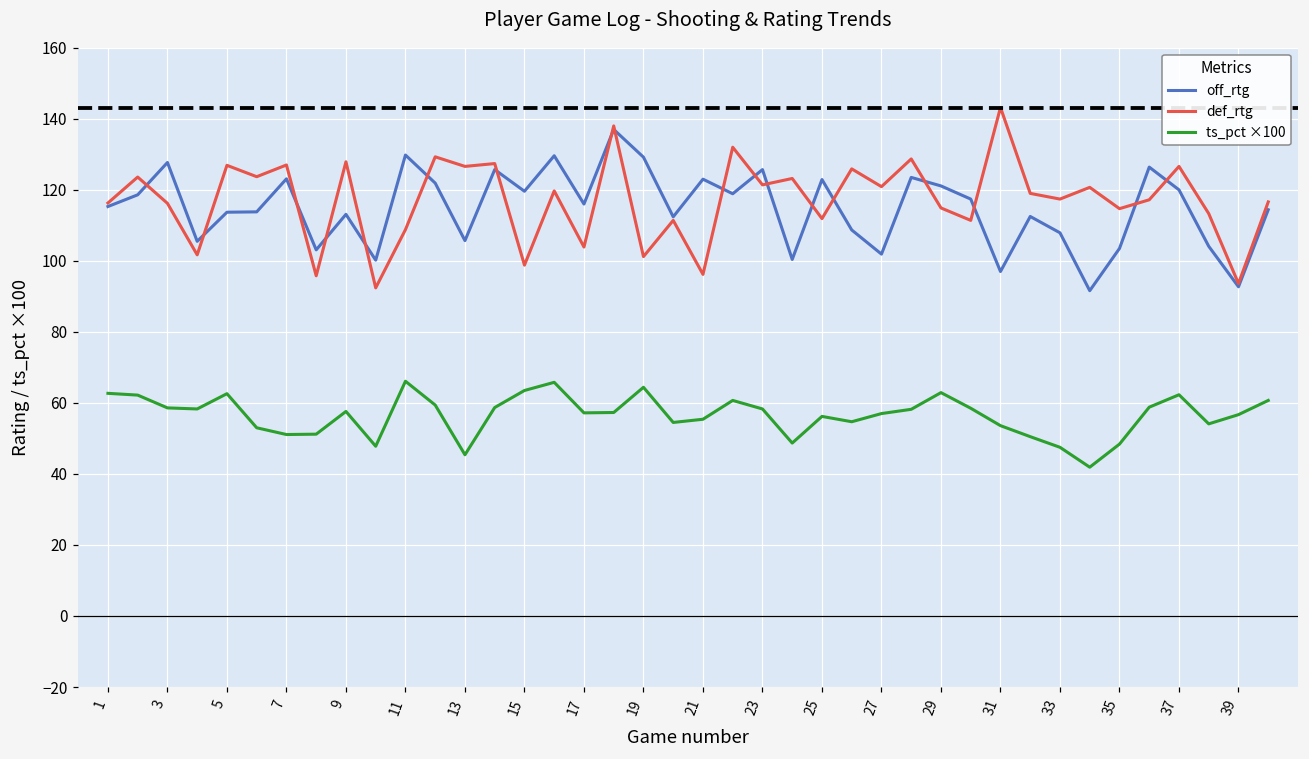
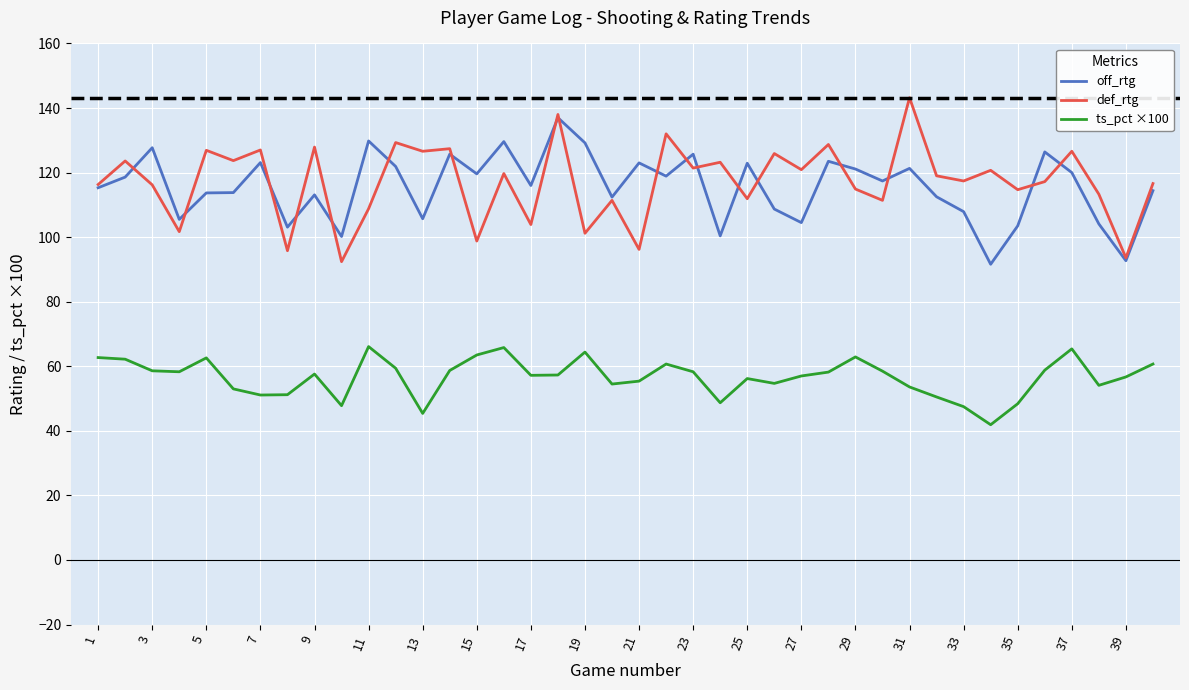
  {
    "off_rtg": {
      "1": 115,
      "3": 128,
      "5": 114,
      "7": 123,
      "9": 113,
      "11": 130,
      "13": 106,
      "15": 120,
      "17": 116,
      "19": 129,
      "21": 123,
      "23": 126,
      "25": 123,
-     "27": 102,
+     "27": 105,
      "29": 121,
-     "31": 97,
+     "31": 121,
      "33": 108,
      "35": 104,
      "37": 120,
      "39": 93
    },
    "def_rtg": {
      "1": 116,
      "3": 116,
      "5": 127,
      "7": 127,
      "9": 128,
      "11": 109,
      "13": 127,
      "15": 99,
      "17": 104,
      "19": 101,
      "21": 96,
      "23": 121,
      "25": 112,
      "27": 121,
      "29": 115,
      "31": 143,
      "33": 117,
      "35": 115,
      "37": 127,
      "39": 94
    },
    "ts_pct ×100": {
      "1": 63,
      "3": 59,
      "5": 63,
      "7": 51,
      "9": 58,
      "11": 66,
      "13": 45,
      "15": 64,
      "17": 57,
      "19": 64,
      "21": 55,
      "23": 58,
      "25": 56,
      "27": 57,
      "29": 63,
      "31": 54,
      "33": 48,
      "35": 48,
-     "37": 62,
+     "37": 65,
      "39": 57
    }
  }
